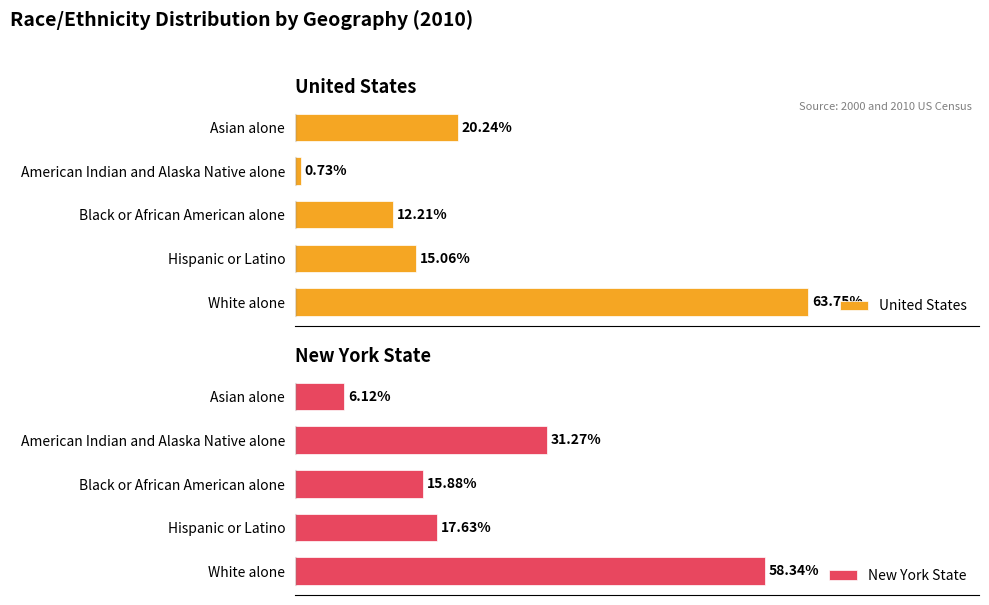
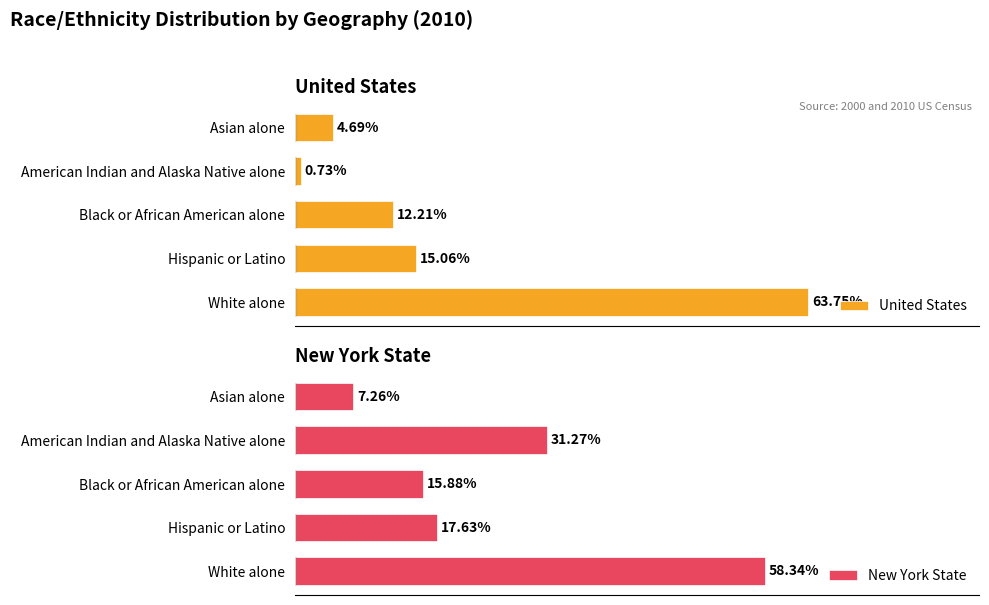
  {
    "United States": {
-     "Asian alone": "20.24%",
+     "Asian alone": "4.69%",
      "American Indian and Alaska Native alone": "0.73%",
      "Black or African American alone": "12.21%",
      "Hispanic or Latino": "15.06%",
      "White alone": "63.75%"
    },
    "New York State": {
-     "Asian alone": "6.12%",
+     "Asian alone": "7.26%",
      "American Indian and Alaska Native alone": "31.27%",
      "Black or African American alone": "15.88%",
      "Hispanic or Latino": "17.63%",
      "White alone": "58.34%"
    }
  }
